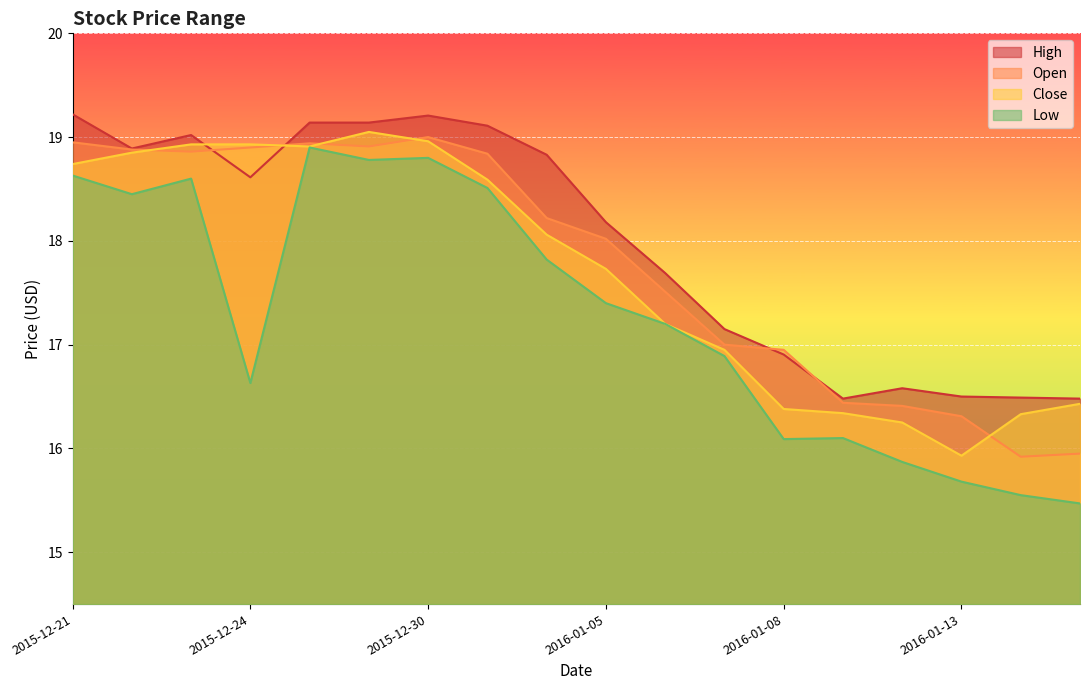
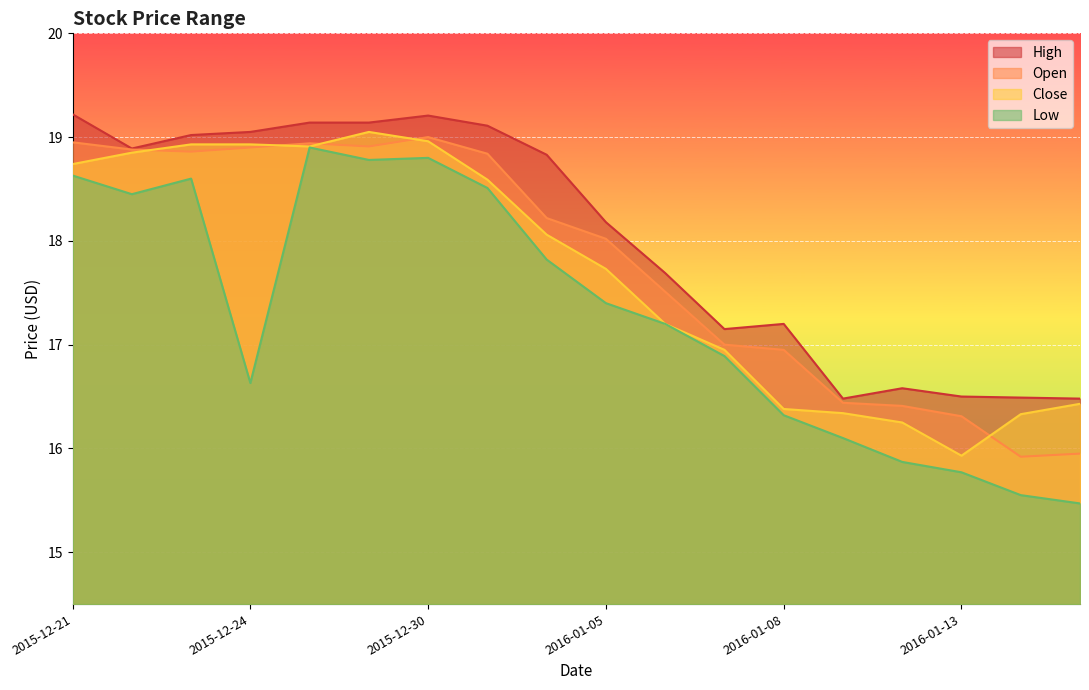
  {
    "High": {
      "2015-12-21": 19.22,
-     "2015-12-24": 18.61,
+     "2015-12-24": 19.05,
      "2015-12-30": 19.21,
      "2016-01-05": 18.18,
-     "2016-01-08": 16.90,
+     "2016-01-08": 17.20,
      "2016-01-13": 16.50
    },
    "Low": {
      "2015-12-21": 18.63,
      "2015-12-24": 16.63,
      "2015-12-30": 18.80,
      "2016-01-05": 17.40,
-     "2016-01-08": 16.09,
-     "2016-01-13": 15.68
+     "2016-01-08": 16.32,
+     "2016-01-13": 15.77
    }
  }
